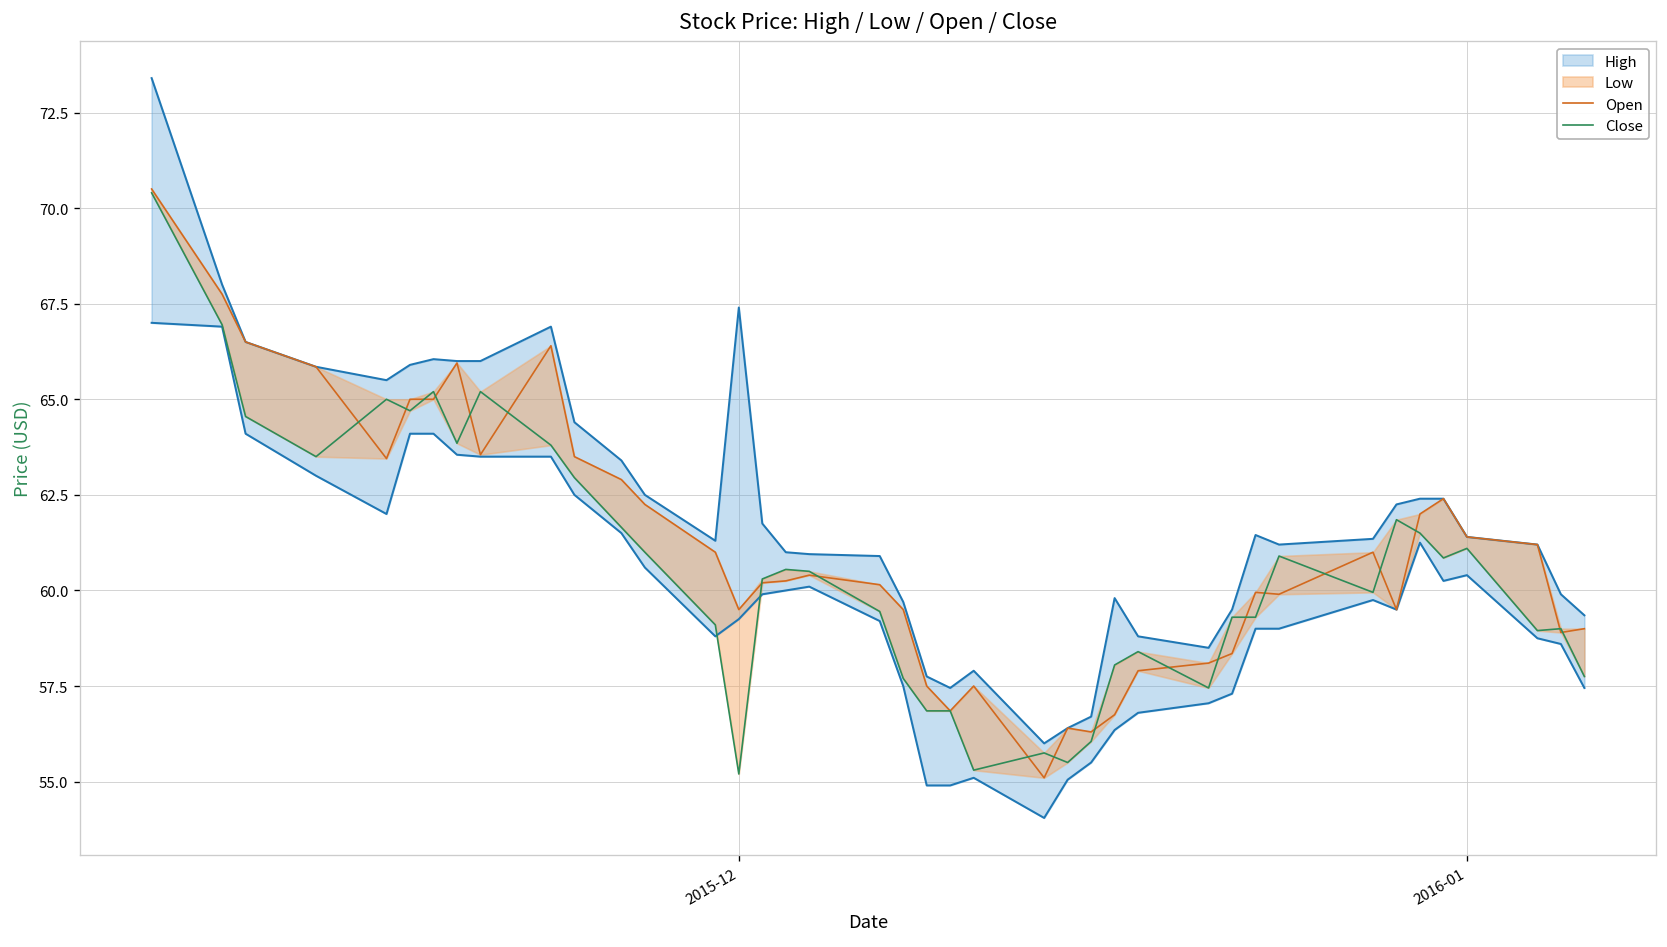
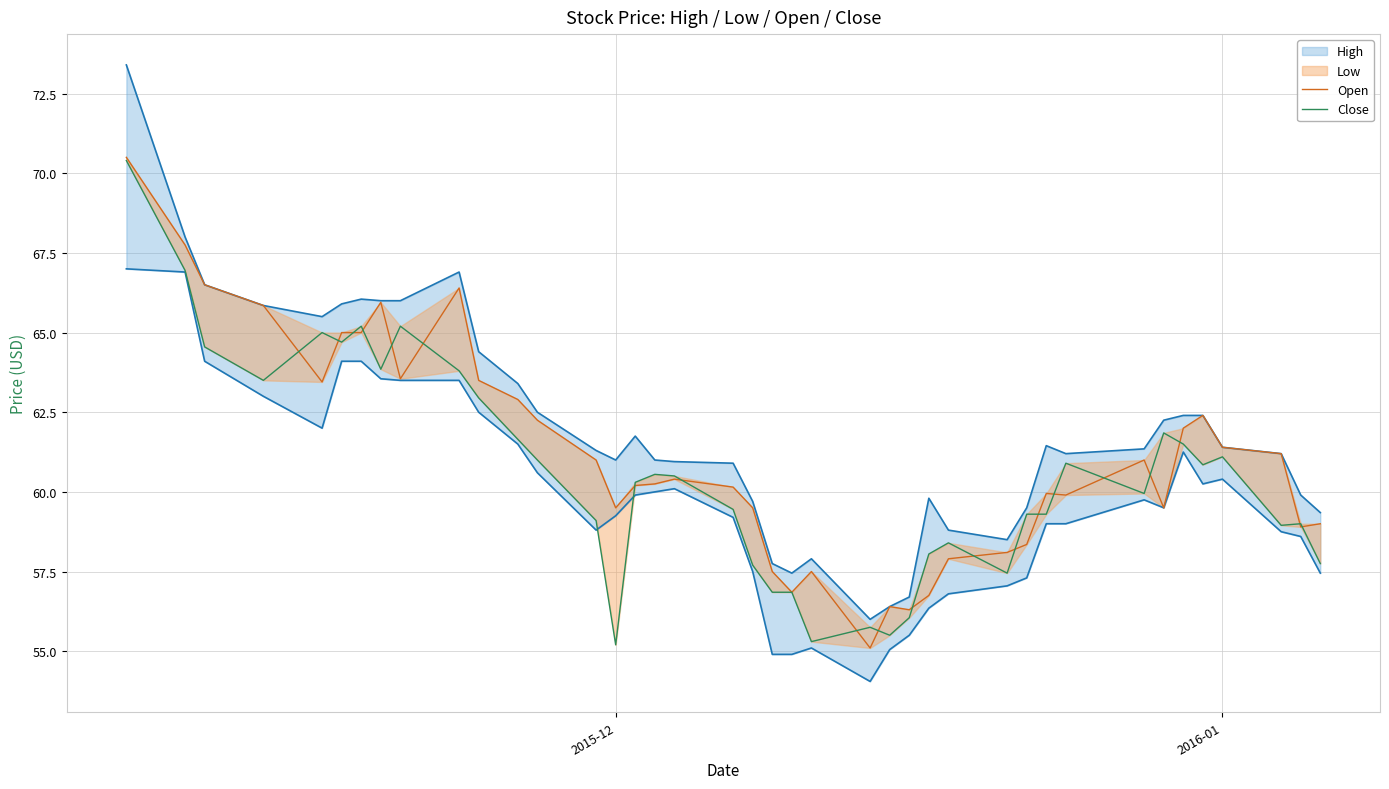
  {
    "High": {
-     "2015-12": 67.4
+     "2015-12": 61.0
    },
    "Close": {
      "2015-12": 55.2,
      "2016-01": 61.1
    }
  }
